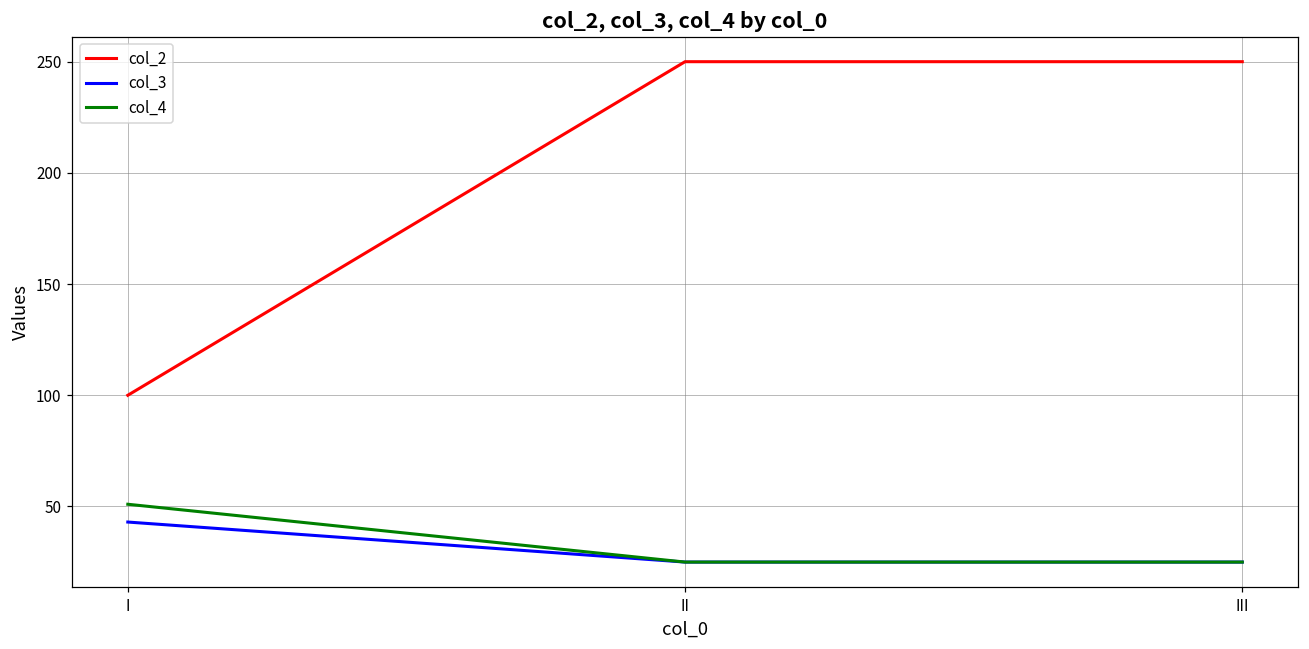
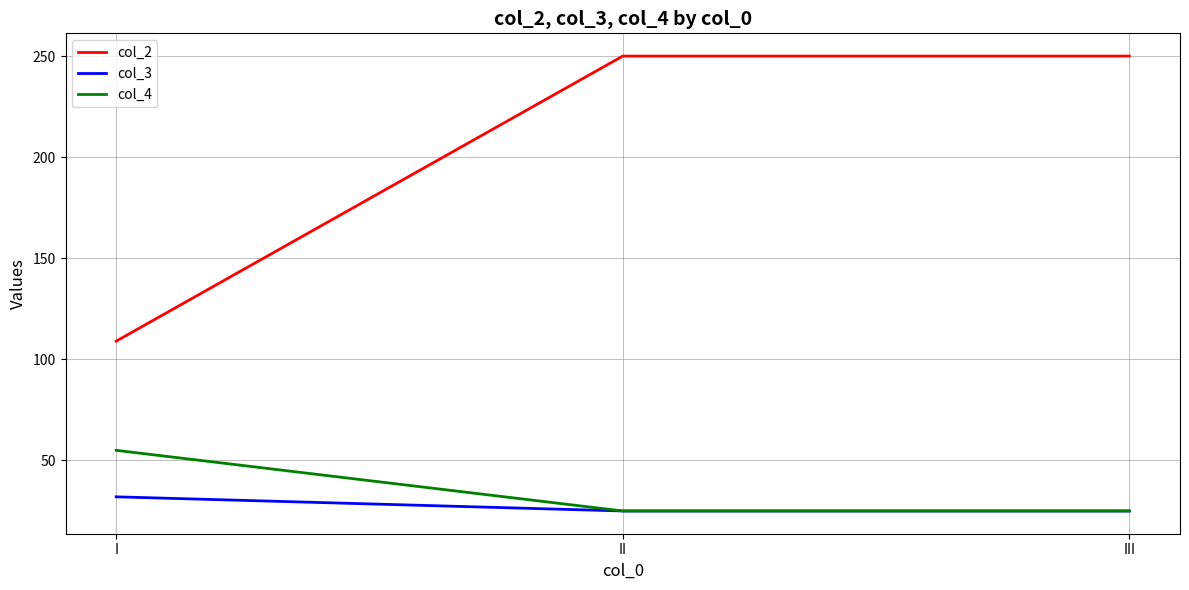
  {
    "col_2": {
-     "I": 100,
+     "I": 109,
      "II": 250,
      "III": 250
    },
    "col_3": {
-     "I": 43
+     "I": 32
    },
    "col_4": {
-     "I": 51
+     "I": 55
    }
  }
